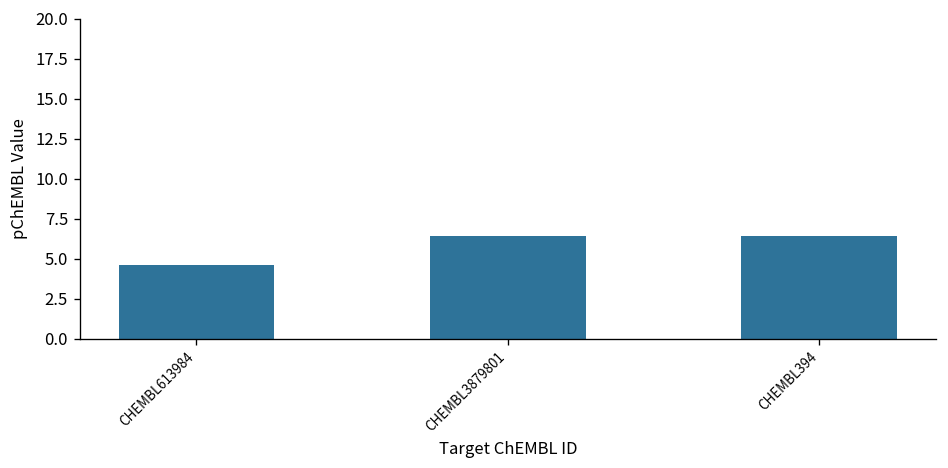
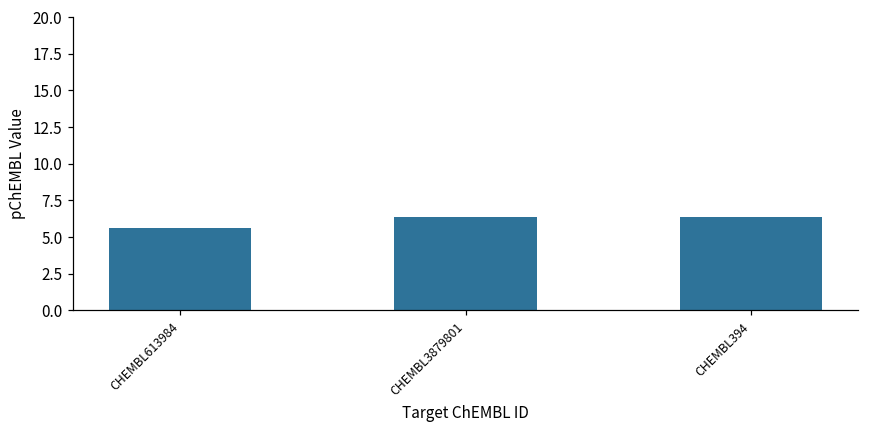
  {
-   "CHEMBL613984": 4.6,
+   "CHEMBL613984": 5.6,
    "CHEMBL3879801": 6.4,
    "CHEMBL394": 6.4
  }
